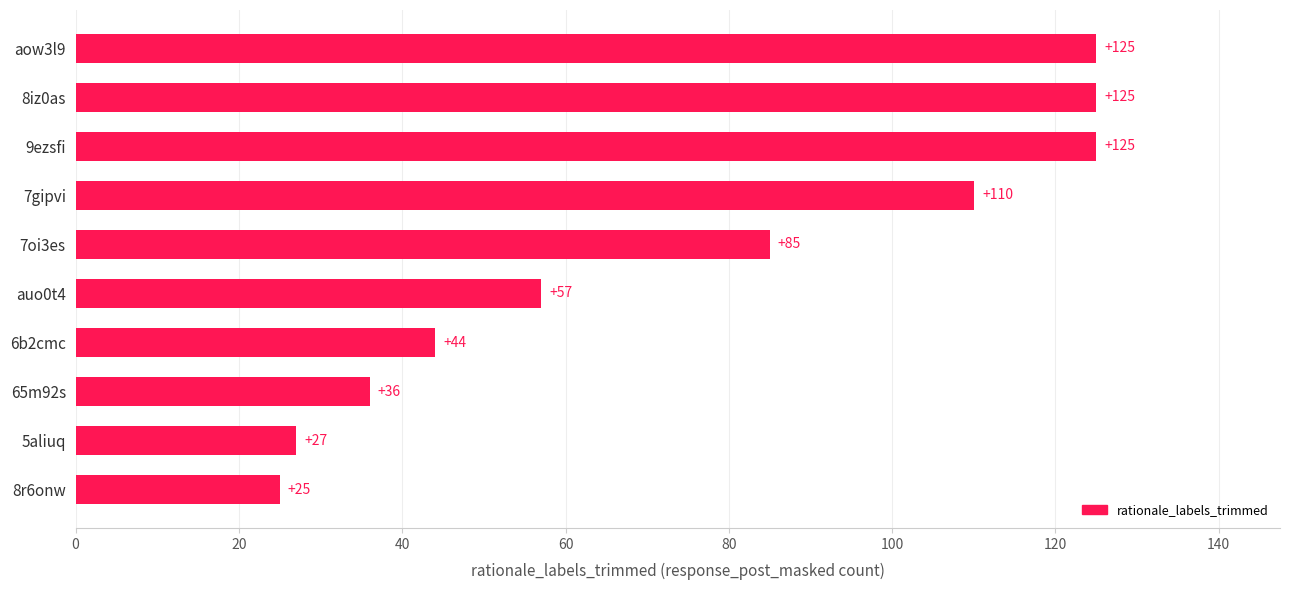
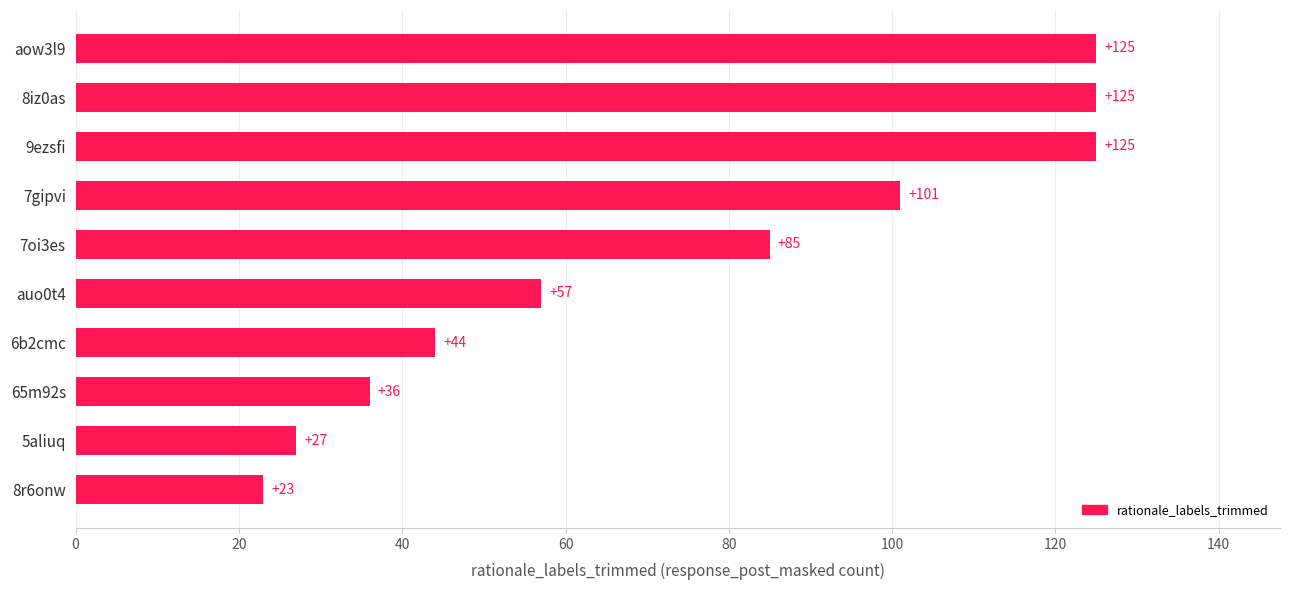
  {
    "aow3l9": "+125",
    "8iz0as": "+125",
    "9ezsfi": "+125",
-   "7gipvi": "+110",
+   "7gipvi": "+101",
    "7oi3es": "+85",
    "auo0t4": "+57",
    "6b2cmc": "+44",
    "65m92s": "+36",
    "5aliuq": "+27",
-   "8r6onw": "+25"
+   "8r6onw": "+23"
  }
